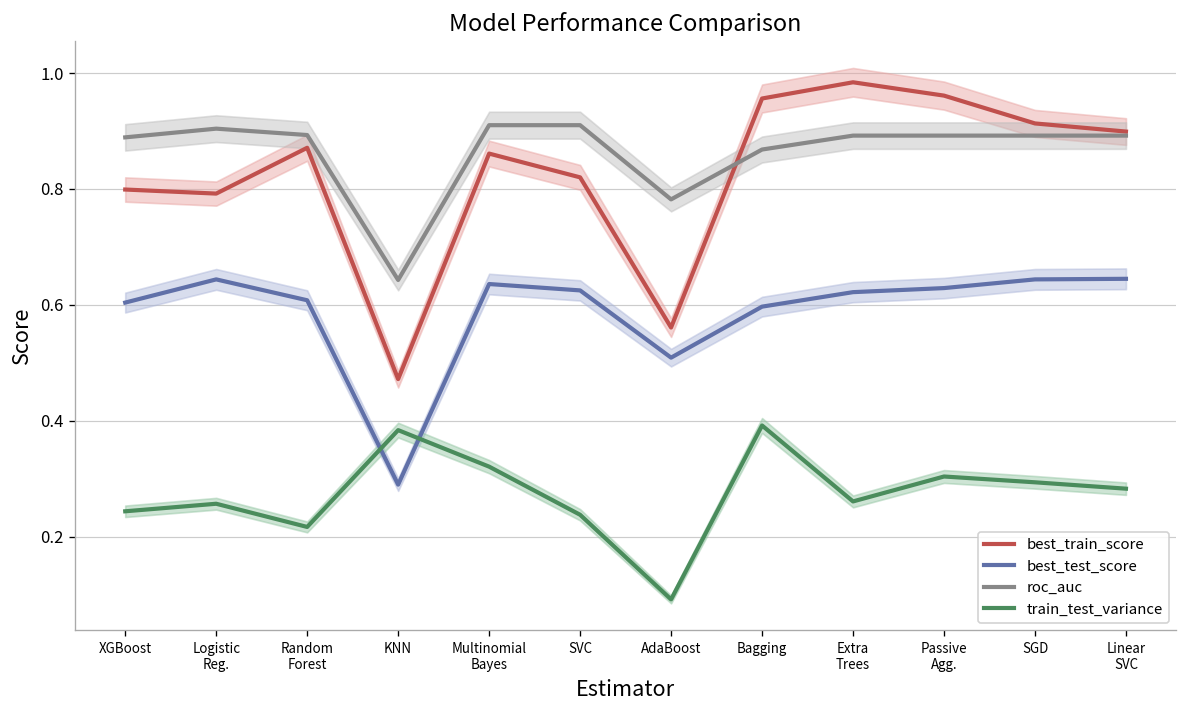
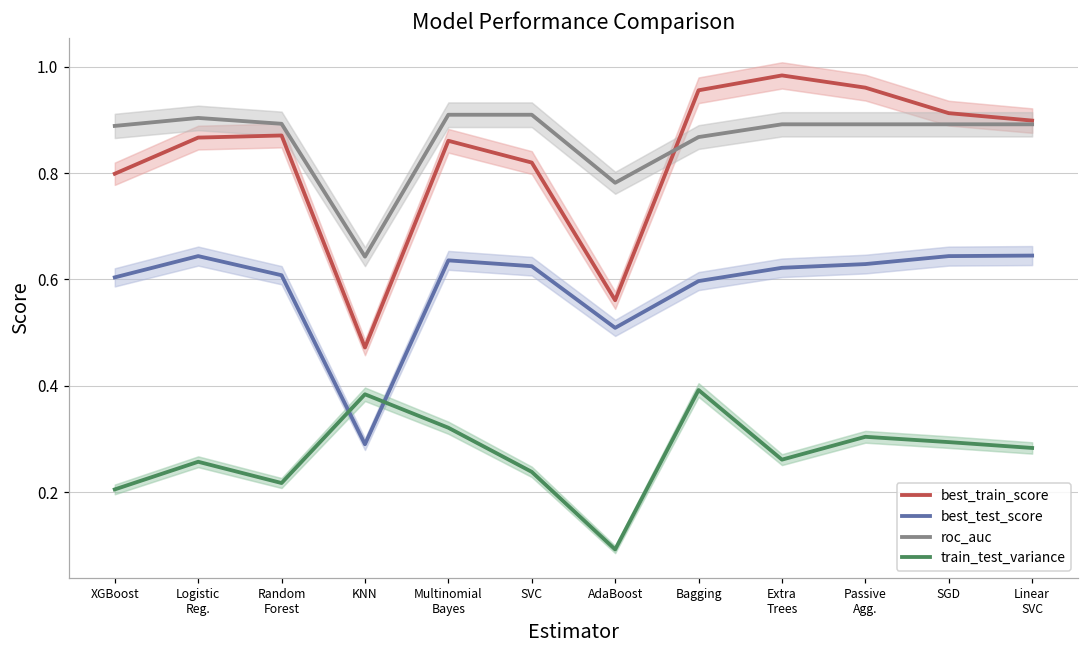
  {
    "best_train_score": {
      "XGBoost": 0.80,
-     "Logistic Reg.": 0.79,
+     "Logistic Reg.": 0.87,
      "Random Forest": 0.87,
      "KNN": 0.47,
      "Multinomial Bayes": 0.86,
      "SVC": 0.82,
      "AdaBoost": 0.56,
      "Bagging": 0.96,
      "Extra Trees": 0.98,
      "Passive Agg.": 0.96,
      "Linear SVC": 0.90
    },
    "train_test_variance": {
-     "XGBoost": 0.24,
+     "XGBoost": 0.21,
      "Logistic Reg.": 0.26,
      "Random Forest": 0.22,
      "KNN": 0.38,
      "Multinomial Bayes": 0.32,
      "SVC": 0.24,
      "AdaBoost": 0.09,
      "Bagging": 0.39,
      "Extra Trees": 0.26,
      "Passive Agg.": 0.30,
      "SGD": 0.29,
      "Linear SVC": 0.28
    }
  }
